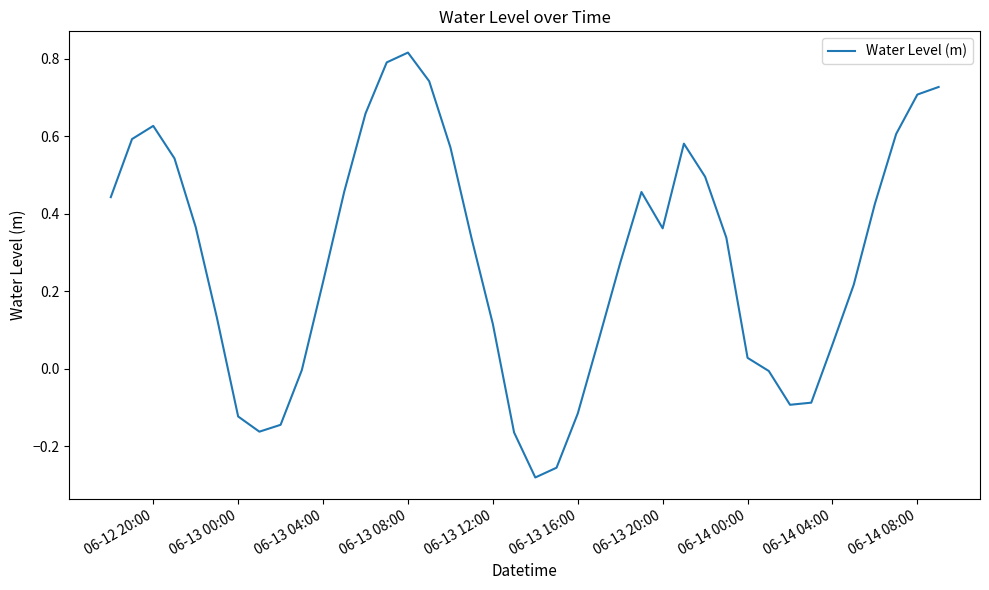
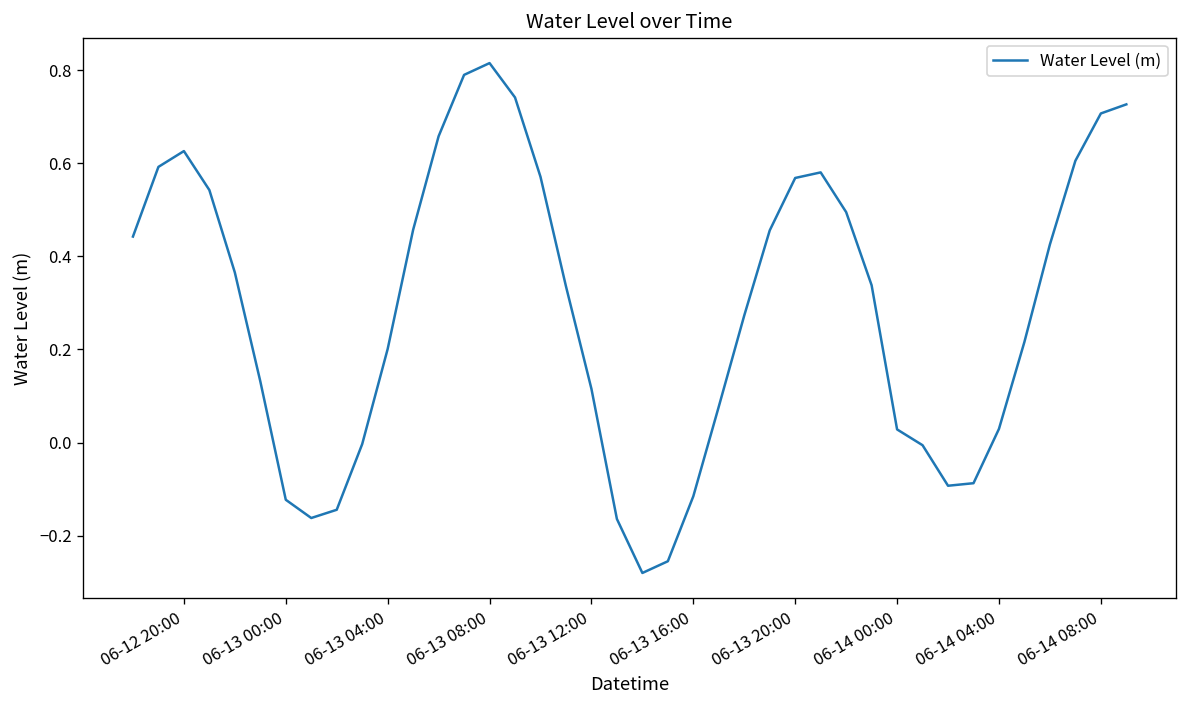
  {
    "06-12 20:00": 0.63,
    "06-13 00:00": -0.12,
-   "06-13 04:00": 0.22,
+   "06-13 04:00": 0.20,
    "06-13 08:00": 0.82,
    "06-13 12:00": 0.12,
    "06-13 16:00": -0.12,
-   "06-13 20:00": 0.36,
+   "06-13 20:00": 0.57,
    "06-14 00:00": 0.03,
-   "06-14 04:00": 0.06,
+   "06-14 04:00": 0.03,
    "06-14 08:00": 0.71
  }
